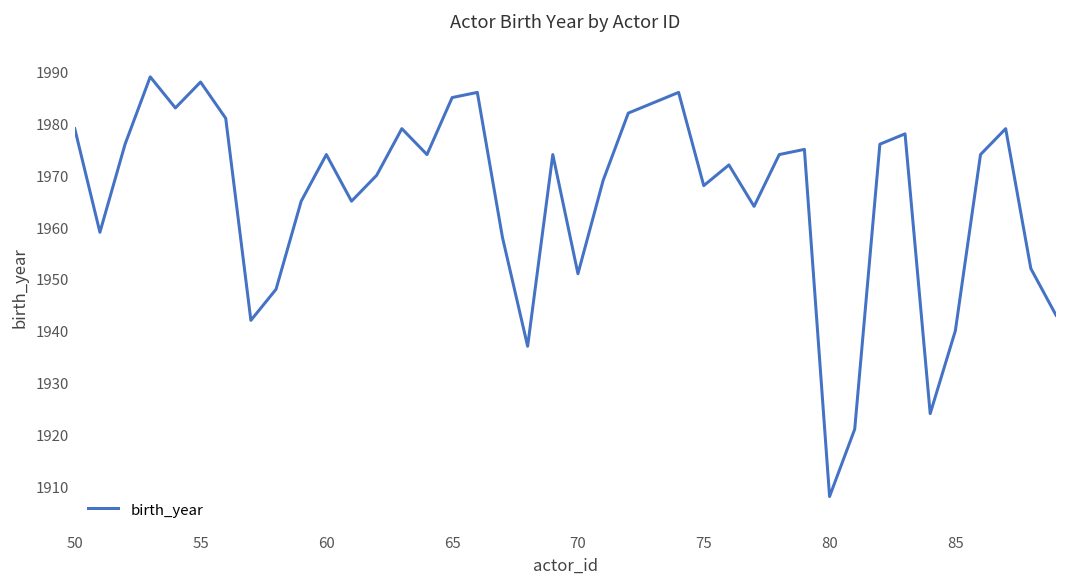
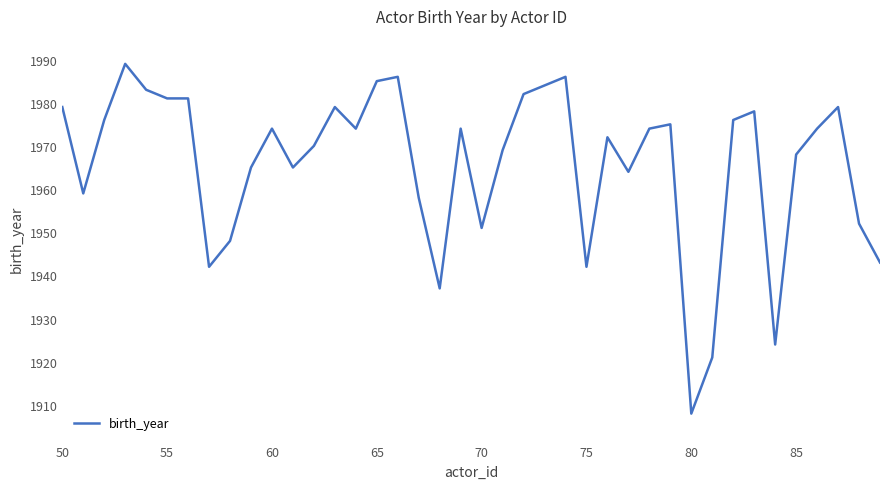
  {
    "50": 1979,
-   "55": 1988,
+   "55": 1981,
    "60": 1974,
    "65": 1985,
    "70": 1951,
-   "75": 1968,
+   "75": 1942,
    "80": 1908,
-   "85": 1940
+   "85": 1968
  }
